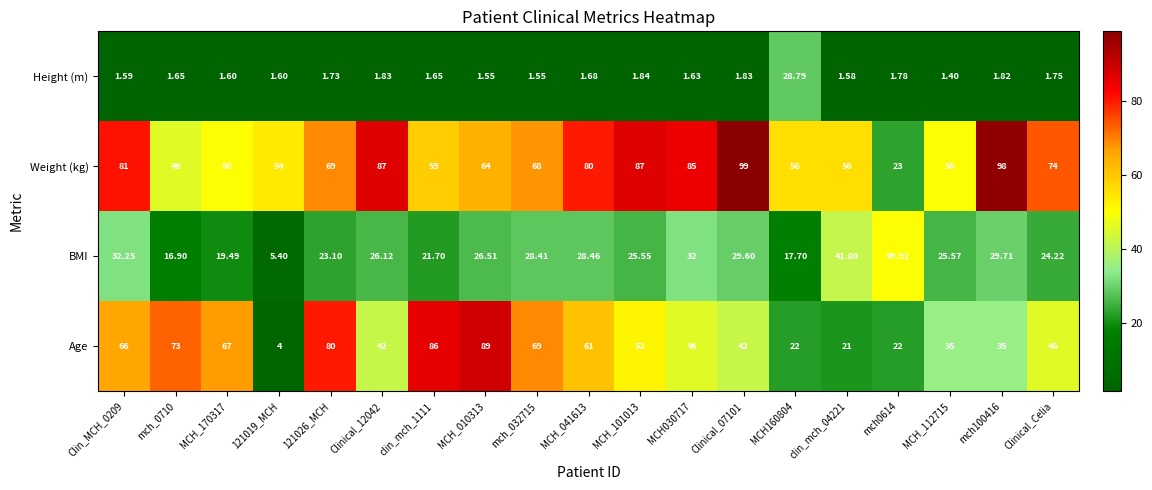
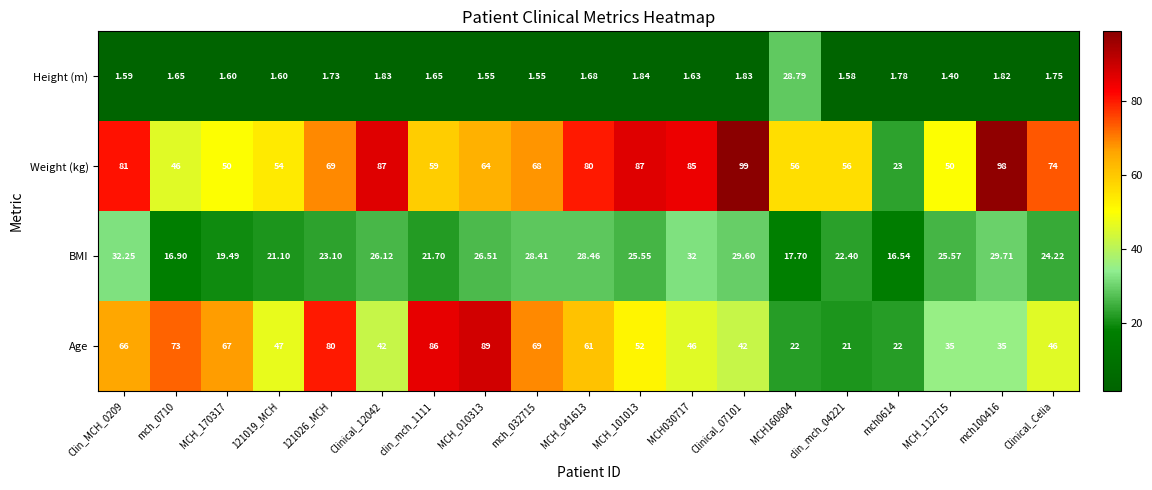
  {
    "Height (m)": {
      "Clin_MCH_0209": 1.59,
      "mch_0710": 1.65,
      "MCH_170317": 1.60,
      "121019_MCH": 1.60,
      "121026_MCH": 1.73,
      "Clinical_12042": 1.83,
      "clin_mch_1111": 1.65,
      "MCH_010313": 1.55,
      "mch_032715": 1.55,
      "MCH_041613": 1.68,
      "MCH_101013": 1.84,
      "MCH030717": 1.63,
      "Clinical_07101": 1.83,
      "MCH160804": 28.79,
      "clin_mch_04221": 1.58,
      "mch0614": 1.78,
      "MCH_112715": 1.40,
      "mch100416": 1.82,
      "Clinical_Celia": 1.75
    },
    "Weight (kg)": {
      "Clin_MCH_0209": 81,
      "mch_0710": 46,
      "MCH_170317": 50,
      "121019_MCH": 54,
      "121026_MCH": 69,
      "Clinical_12042": 87,
      "clin_mch_1111": 59,
      "MCH_010313": 64,
      "mch_032715": 68,
      "MCH_041613": 80,
      "MCH_101013": 87,
      "MCH030717": 85,
      "Clinical_07101": 99,
      "MCH160804": 56,
      "clin_mch_04221": 56,
      "mch0614": 23,
      "MCH_112715": 50,
      "mch100416": 98,
      "Clinical_Celia": 74
    },
    "BMI": {
      "Clin_MCH_0209": 32.25,
      "mch_0710": 16.90,
      "MCH_170317": 19.49,
-     "121019_MCH": 5.40,
+     "121019_MCH": 21.10,
      "121026_MCH": 23.10,
      "Clinical_12042": 26.12,
      "clin_mch_1111": 21.70,
      "MCH_010313": 26.51,
      "mch_032715": 28.41,
      "MCH_041613": 28.46,
      "MCH_101013": 25.55,
      "MCH030717": 32,
      "Clinical_07101": 29.60,
      "MCH160804": 17.70,
-     "clin_mch_04221": 41.80,
-     "mch0614": 49.92,
+     "clin_mch_04221": 22.40,
+     "mch0614": 16.54,
      "MCH_112715": 25.57,
      "mch100416": 29.71,
      "Clinical_Celia": 24.22
    },
    "Age": {
      "Clin_MCH_0209": 66,
      "mch_0710": 73,
      "MCH_170317": 67,
-     "121019_MCH": 4,
+     "121019_MCH": 47,
      "121026_MCH": 80,
      "Clinical_12042": 42,
      "clin_mch_1111": 86,
      "MCH_010313": 89,
      "mch_032715": 69,
      "MCH_041613": 61,
      "MCH_101013": 52,
      "MCH030717": 46,
      "Clinical_07101": 42,
      "MCH160804": 22,
      "clin_mch_04221": 21,
      "mch0614": 22,
      "MCH_112715": 35,
      "mch100416": 35,
      "Clinical_Celia": 46
    }
  }
